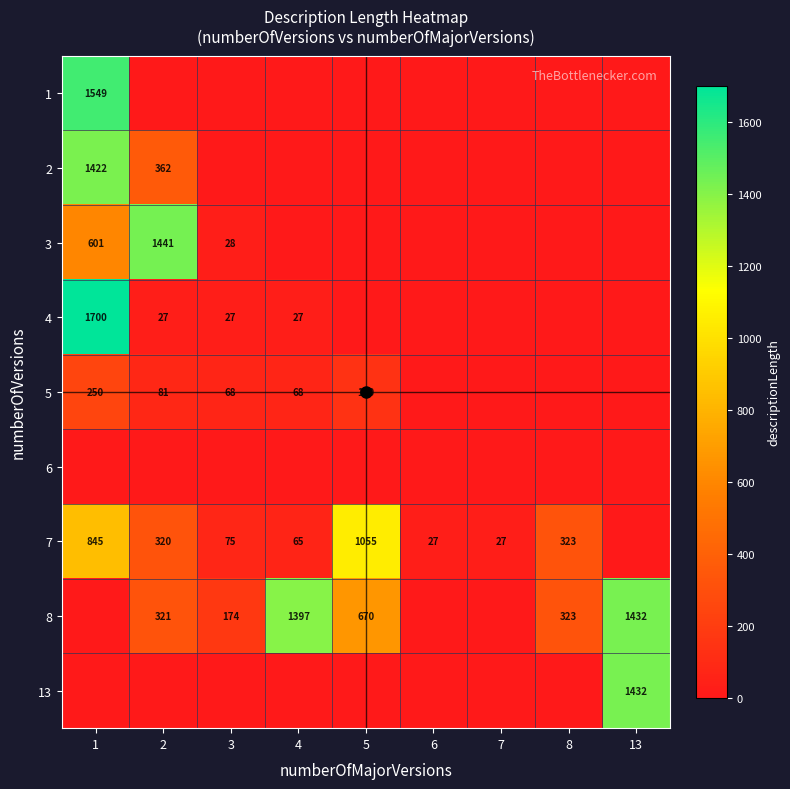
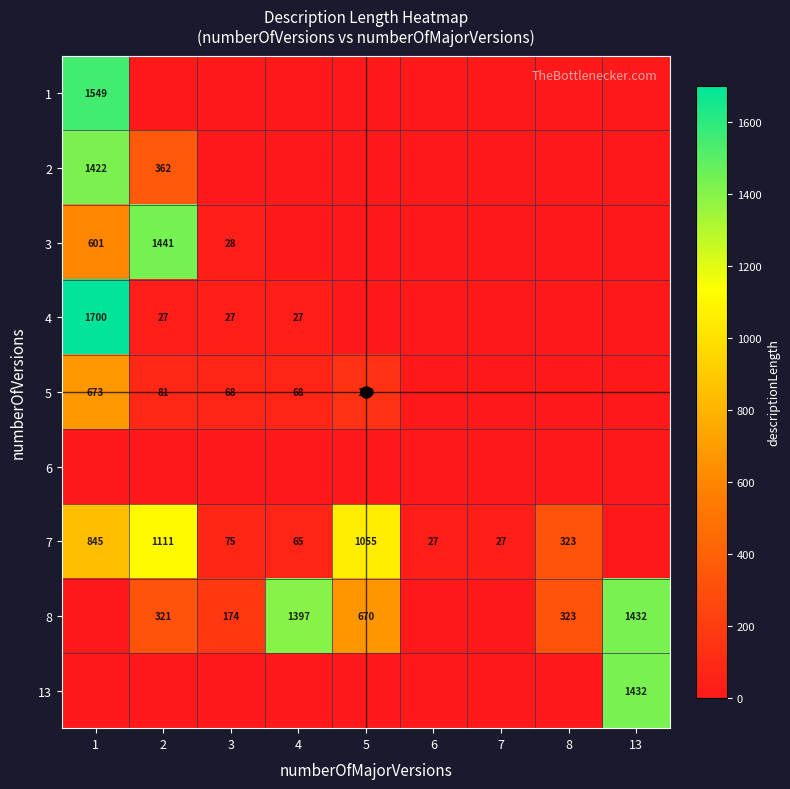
  {
    "1": {
      "1": 1549
    },
    "2": {
      "1": 1422,
      "2": 362
    },
    "3": {
      "1": 601,
      "2": 1441,
      "3": 28
    },
    "4": {
      "1": 1700,
      "2": 27,
      "3": 27,
      "4": 27
    },
    "5": {
-     "1": 250,
+     "1": 673,
      "2": 81,
      "3": 68,
      "4": 68
    },
    "7": {
      "1": 845,
-     "2": 320,
+     "2": 1111,
      "3": 75,
      "4": 65,
      "5": 1055,
      "6": 27,
      "7": 27,
      "8": 323
    },
    "8": {
      "2": 321,
      "3": 174,
      "4": 1397,
      "5": 670,
      "8": 323,
      "13": 1432
    },
    "13": {
      "13": 1432
    }
  }
